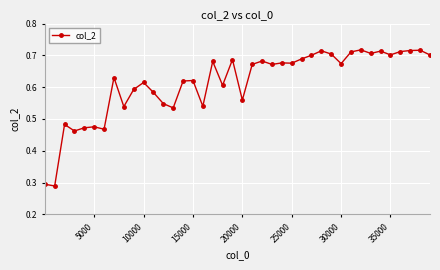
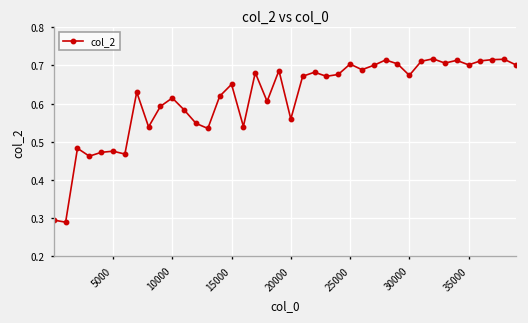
  {
    "5000": 0.48,
    "10000": 0.61,
-   "15000": 0.62,
+   "15000": 0.65,
    "20000": 0.56,
-   "25000": 0.68,
+   "25000": 0.70,
    "30000": 0.67,
    "35000": 0.70
  }
